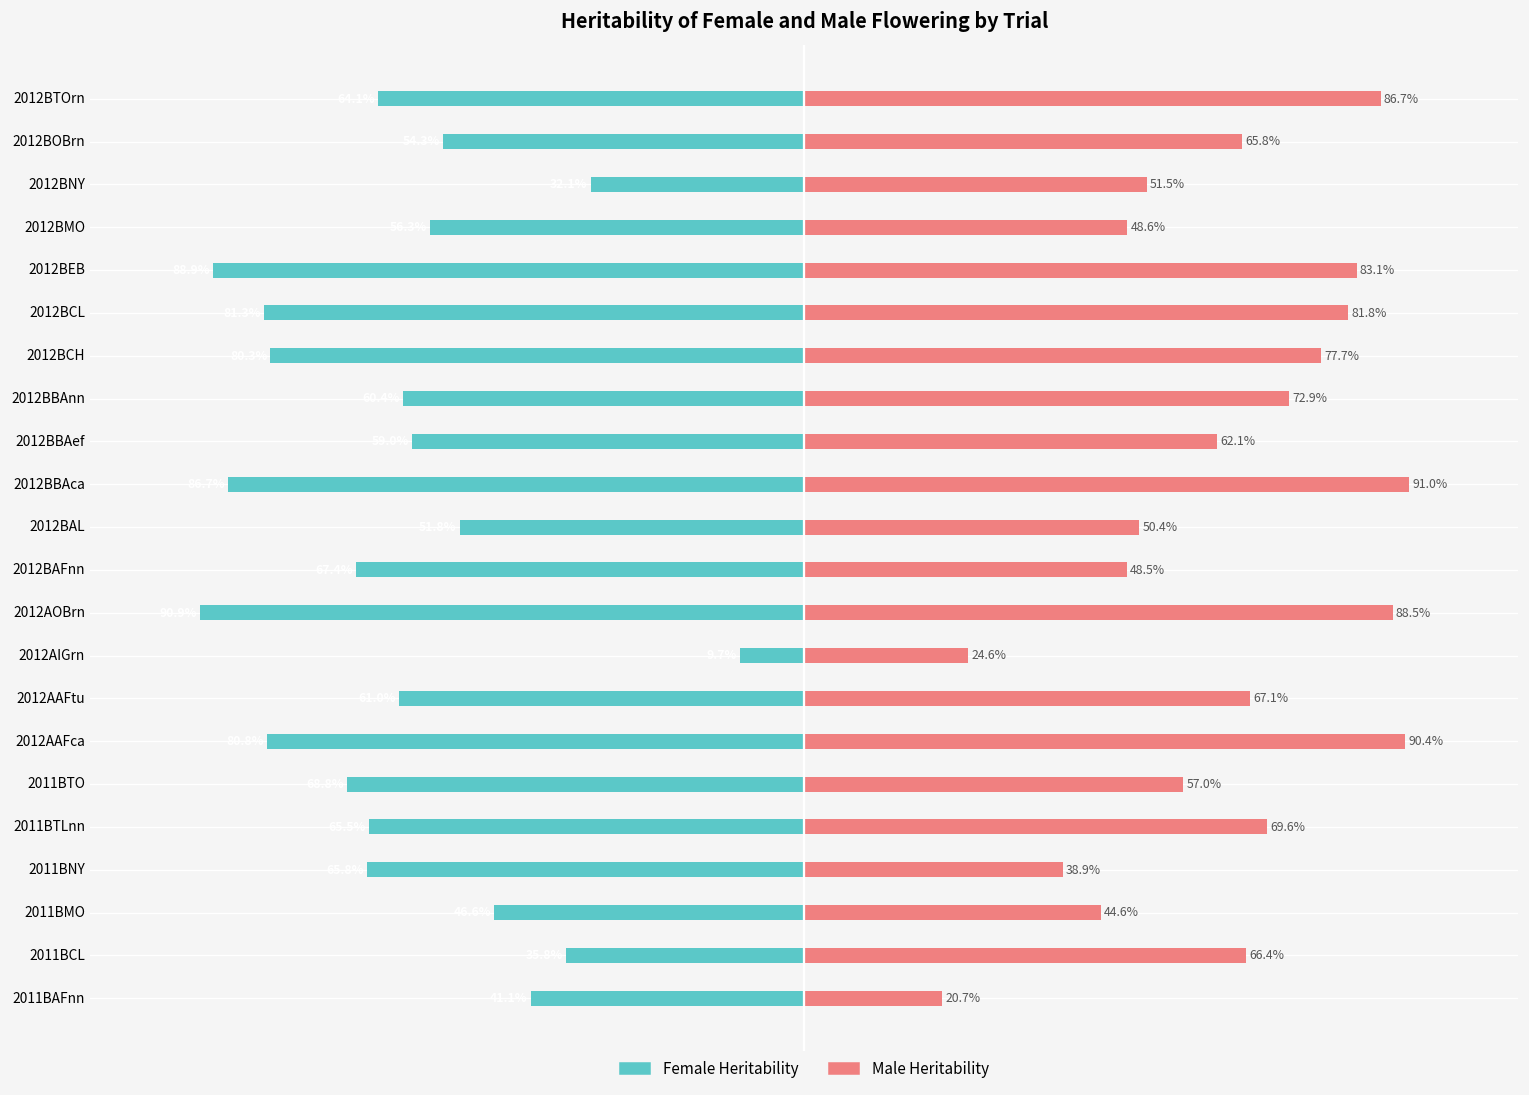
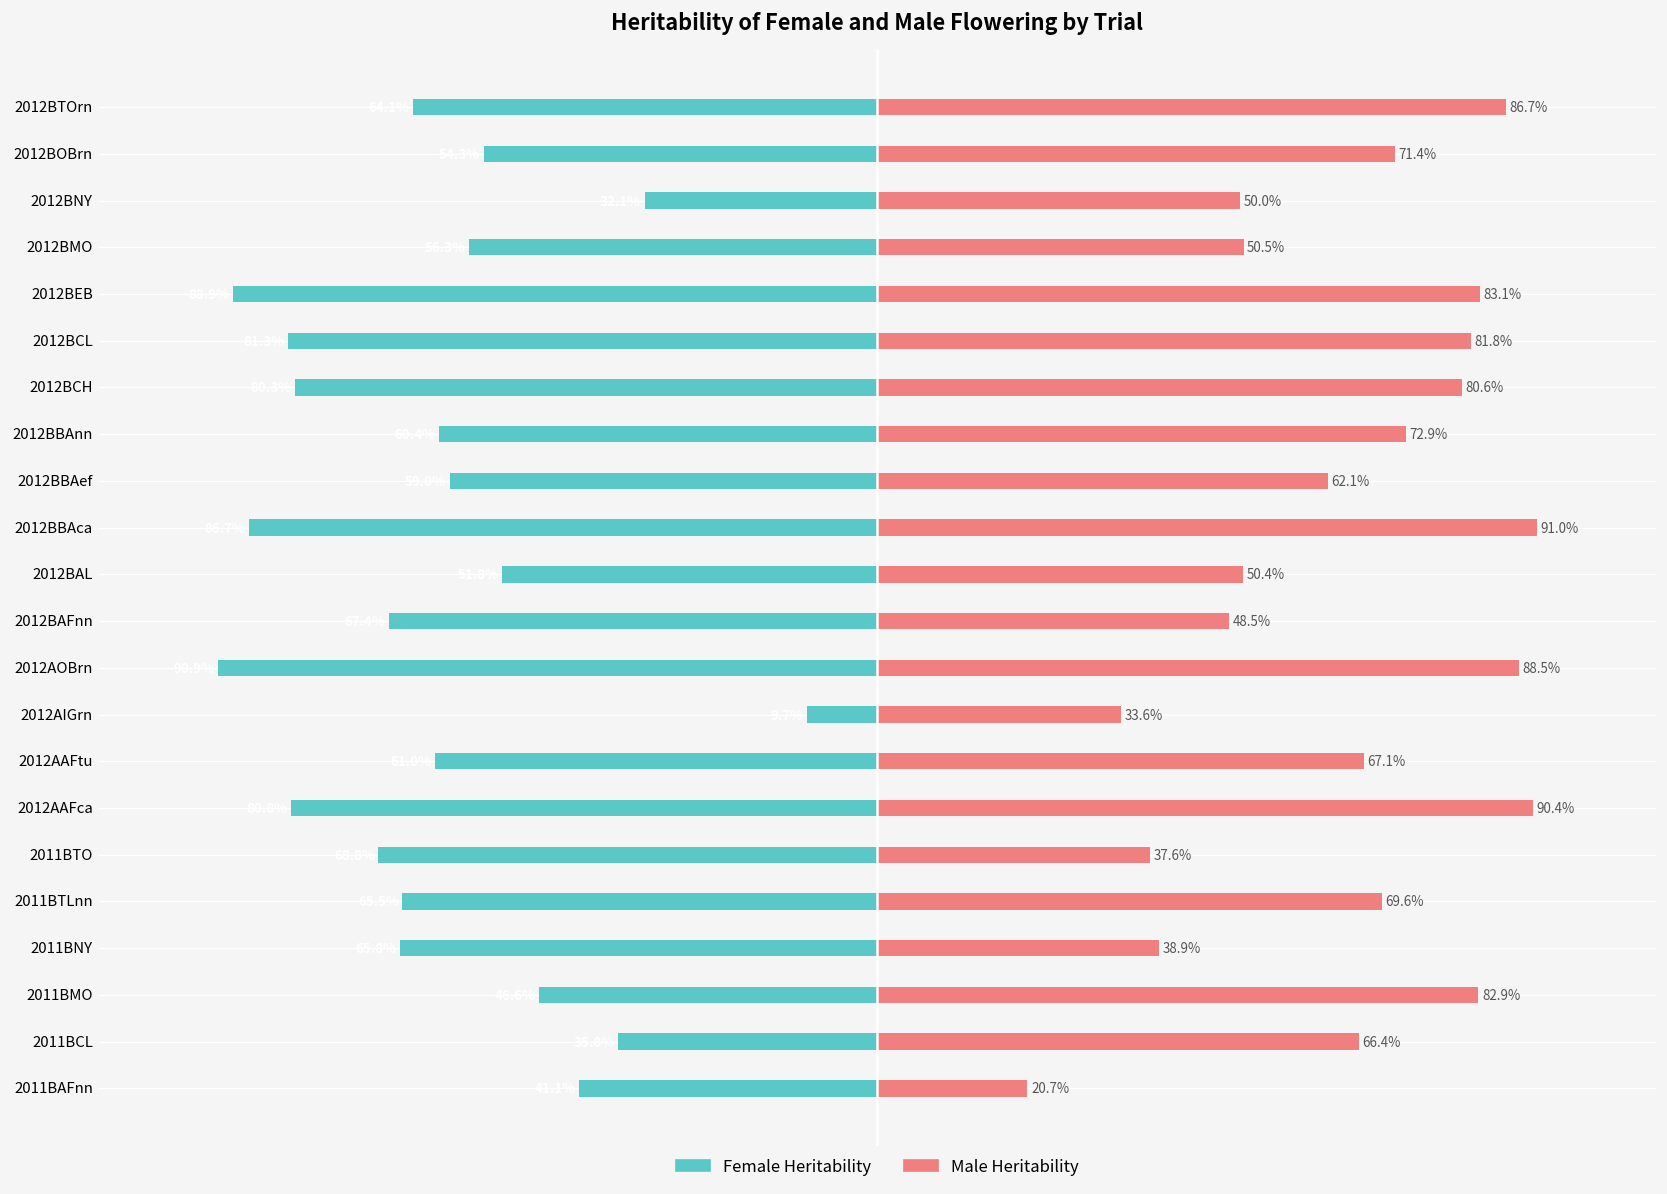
  {
    "Male Heritability": {
      "2012BTOrn": "86.7%",
-     "2012BOBrn": "65.8%",
-     "2012BNY": "51.5%",
-     "2012BMO": "48.6%",
+     "2012BOBrn": "71.4%",
+     "2012BNY": "50.0%",
+     "2012BMO": "50.5%",
      "2012BEB": "83.1%",
      "2012BCL": "81.8%",
-     "2012BCH": "77.7%",
+     "2012BCH": "80.6%",
      "2012BBAnn": "72.9%",
      "2012BBAef": "62.1%",
      "2012BBAca": "91.0%",
      "2012BAL": "50.4%",
      "2012BAFnn": "48.5%",
      "2012AOBrn": "88.5%",
-     "2012AIGrn": "24.6%",
+     "2012AIGrn": "33.6%",
      "2012AAFtu": "67.1%",
      "2012AAFca": "90.4%",
-     "2011BTO": "57.0%",
+     "2011BTO": "37.6%",
      "2011BTLnn": "69.6%",
      "2011BNY": "38.9%",
-     "2011BMO": "44.6%",
+     "2011BMO": "82.9%",
      "2011BCL": "66.4%",
      "2011BAFnn": "20.7%"
    }
  }
